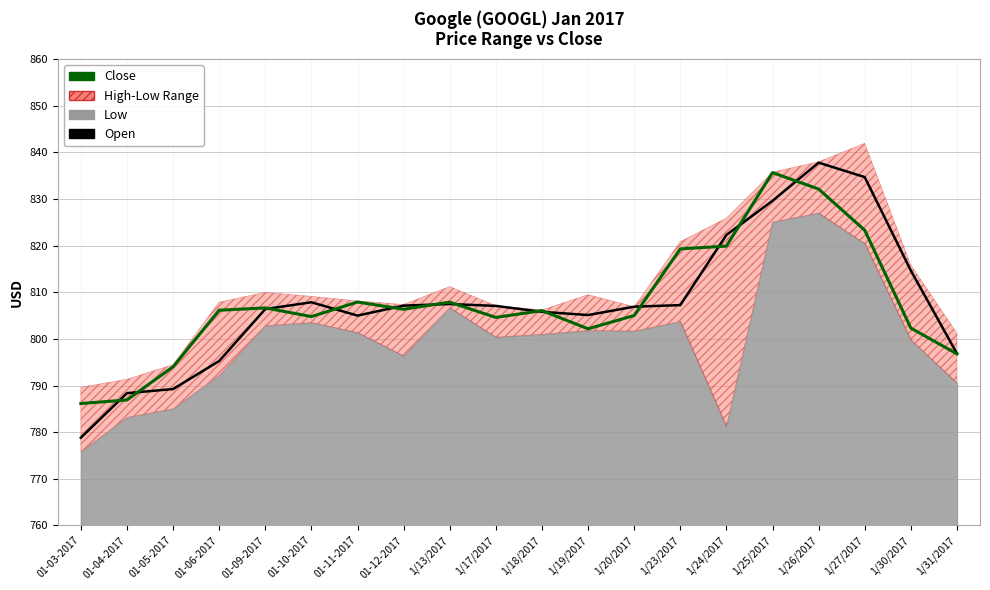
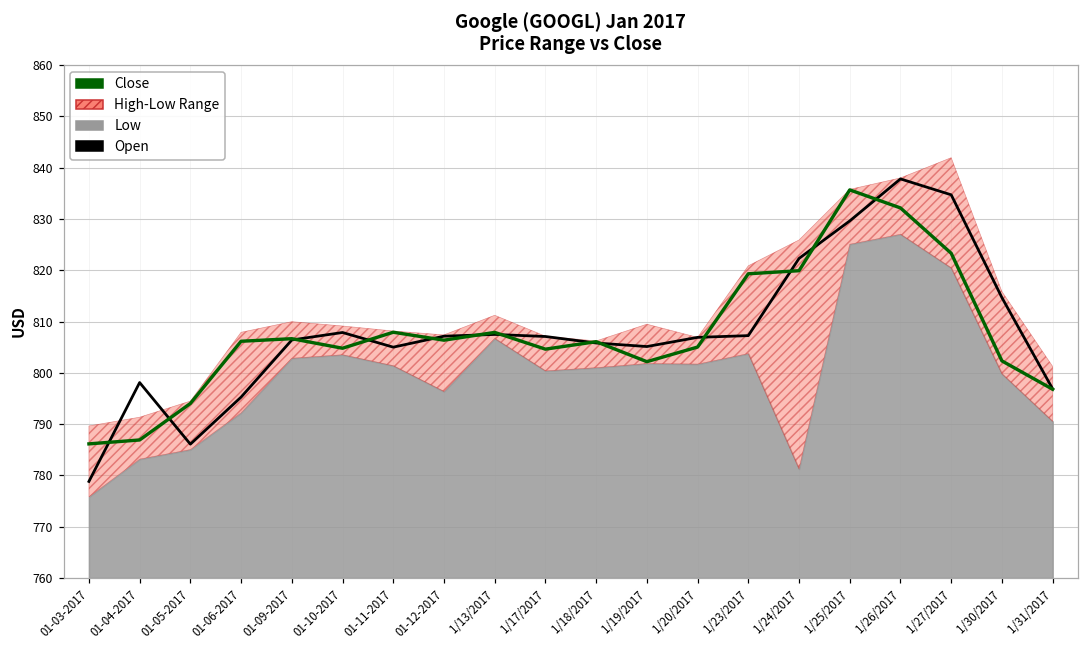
  {
    "Open": {
      "01-03-2017": 779,
-     "01-04-2017": 788,
-     "01-05-2017": 789,
+     "01-04-2017": 798,
+     "01-05-2017": 786,
      "01-06-2017": 795,
      "01-10-2017": 808,
      "01-11-2017": 805,
      "1/19/2017": 805,
      "1/23/2017": 807,
      "1/24/2017": 822,
      "1/25/2017": 830,
      "1/27/2017": 835,
      "1/30/2017": 815
    },
    "Low": {
      "01-03-2017": 776,
      "01-04-2017": 783,
      "01-05-2017": 785,
      "01-06-2017": 792,
      "01-09-2017": 803,
      "01-10-2017": 804,
      "01-11-2017": 801,
      "01-12-2017": 796,
      "1/13/2017": 807,
      "1/17/2017": 800,
      "1/18/2017": 801,
      "1/20/2017": 802,
      "1/23/2017": 804,
      "1/24/2017": 781,
      "1/25/2017": 825,
      "1/26/2017": 827,
      "1/27/2017": 820,
      "1/30/2017": 800,
      "1/31/2017": 791
    },
    "Close": {
      "01-03-2017": 786,
      "01-04-2017": 787,
      "01-06-2017": 806,
      "01-10-2017": 805,
      "01-12-2017": 806,
      "1/17/2017": 805,
      "1/20/2017": 805,
      "1/23/2017": 819,
      "1/24/2017": 820,
      "1/26/2017": 832,
      "1/27/2017": 823,
      "1/30/2017": 802
    }
  }
